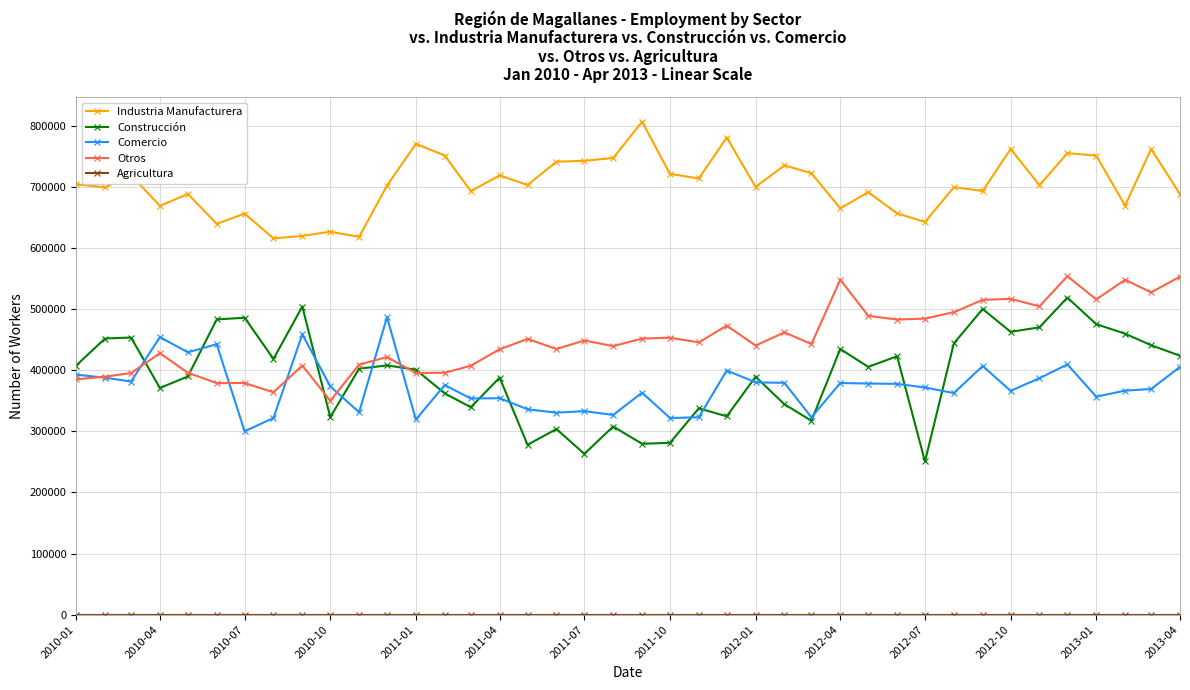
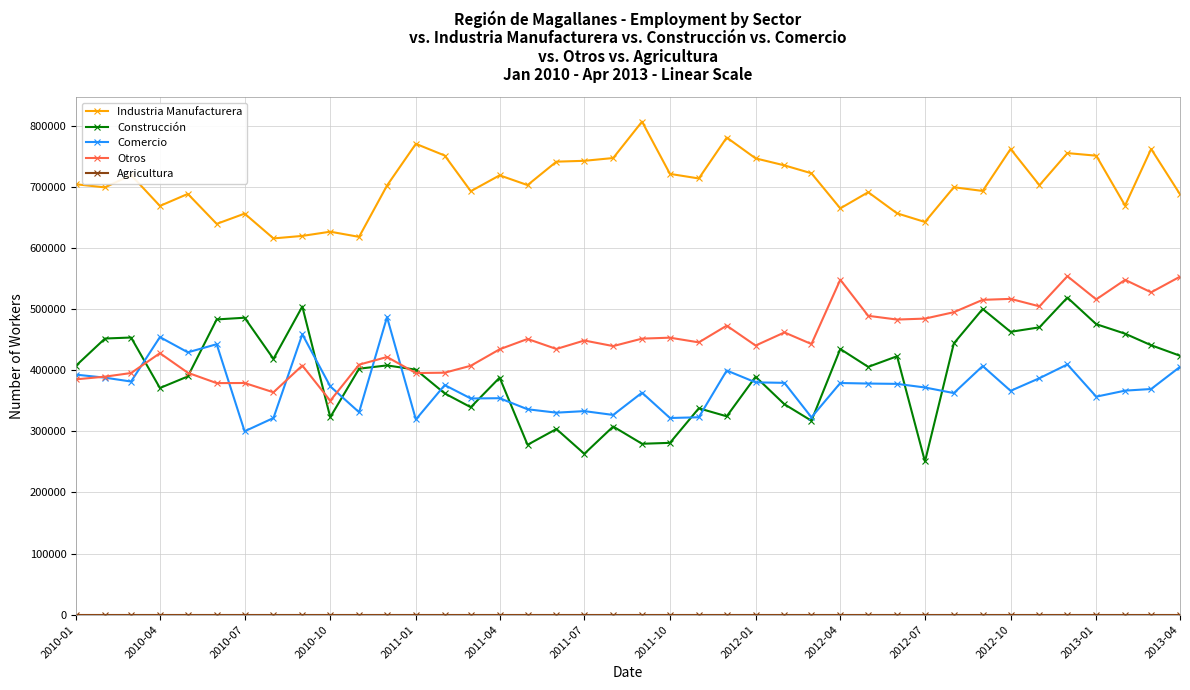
  {
    "Industria Manufacturera": {
      "2010-01": 700000,
      "2010-04": 670000,
      "2010-07": 660000,
      "2010-10": 630000,
      "2011-01": 770000,
      "2011-04": 720000,
      "2011-07": 740000,
      "2011-10": 720000,
-     "2012-01": 700000,
+     "2012-01": 750000,
      "2012-04": 660000,
      "2012-07": 640000,
      "2012-10": 760000,
      "2013-01": 750000,
      "2013-04": 690000
    },
    "Construcción": {
      "2010-01": 410000,
      "2010-04": 370000,
      "2010-07": 490000,
      "2010-10": 320000,
      "2011-01": 400000,
      "2011-04": 390000,
      "2011-07": 260000,
      "2011-10": 280000,
      "2012-01": 390000,
      "2012-04": 430000,
      "2012-07": 250000,
      "2012-10": 460000,
      "2013-01": 480000,
      "2013-04": 420000
    },
    "Comercio": {
      "2010-01": 390000,
      "2010-04": 450000,
      "2010-07": 300000,
      "2010-10": 370000,
      "2011-01": 320000,
      "2011-04": 350000,
      "2011-07": 330000,
      "2011-10": 320000,
      "2012-01": 380000,
      "2012-04": 380000,
      "2012-07": 370000,
      "2012-10": 370000,
      "2013-01": 360000,
      "2013-04": 410000
    },
    "Otros": {
      "2010-01": 390000,
      "2010-04": 430000,
      "2010-07": 380000,
      "2010-10": 350000,
      "2011-01": 400000,
      "2011-04": 430000,
      "2011-07": 450000,
      "2011-10": 450000,
      "2012-01": 440000,
      "2012-04": 550000,
      "2012-07": 480000,
      "2012-10": 520000,
      "2013-01": 520000,
      "2013-04": 550000
    },
    "Agricultura": {
      "2010-01": 0,
      "2010-04": 0,
      "2010-07": 0,
      "2010-10": 0,
      "2011-01": 0,
      "2011-04": 0,
      "2011-07": 0,
      "2011-10": 0,
      "2012-01": 0,
      "2012-04": 0,
      "2012-07": 0,
      "2012-10": 0,
      "2013-01": 0,
      "2013-04": 0
    }
  }
